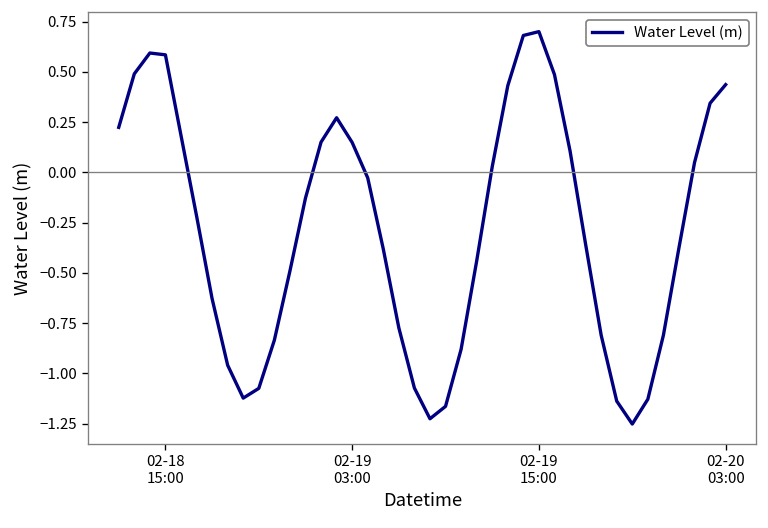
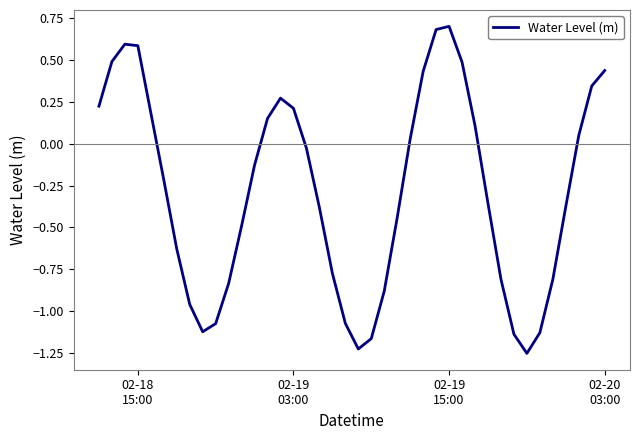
  {
    "02-18 15:00": 0.58,
-   "02-19 03:00": 0.15,
+   "02-19 03:00": 0.21,
    "02-19 15:00": 0.70,
    "02-20 03:00": 0.44
  }
